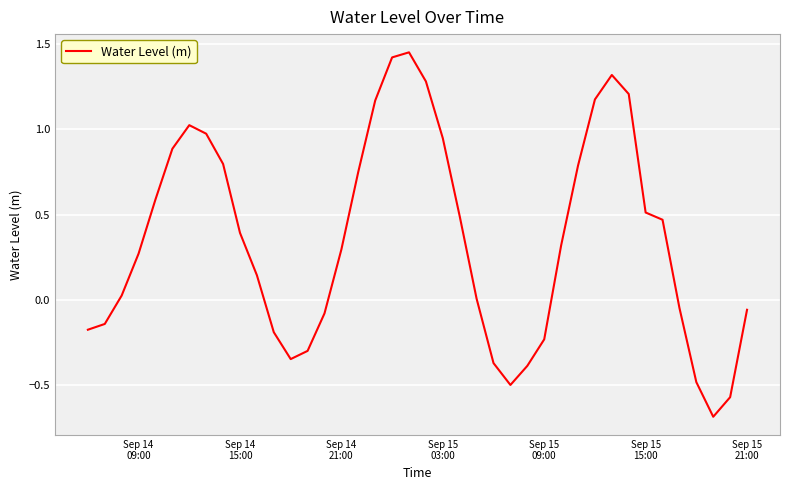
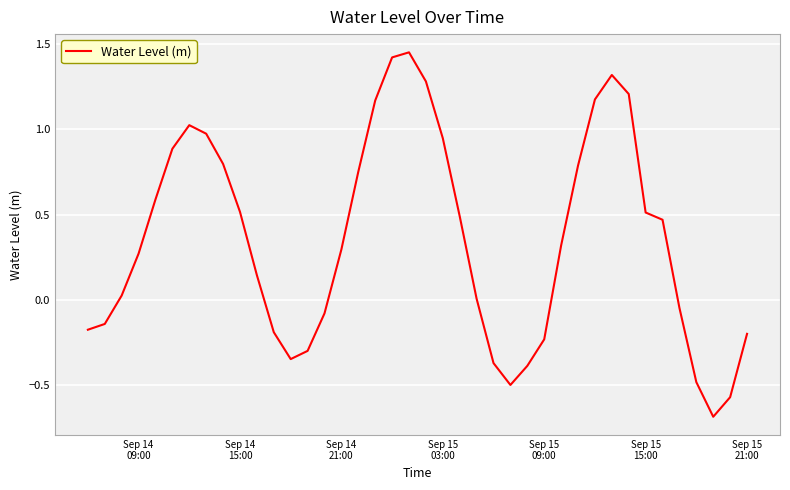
  {
    "Sep 14 09:00": 0.27,
-   "Sep 14 15:00": 0.39,
+   "Sep 14 15:00": 0.52,
    "Sep 14 21:00": 0.30,
    "Sep 15 03:00": 0.95,
    "Sep 15 09:00": -0.23,
    "Sep 15 15:00": 0.51,
-   "Sep 15 21:00": -0.06
+   "Sep 15 21:00": -0.20
  }
